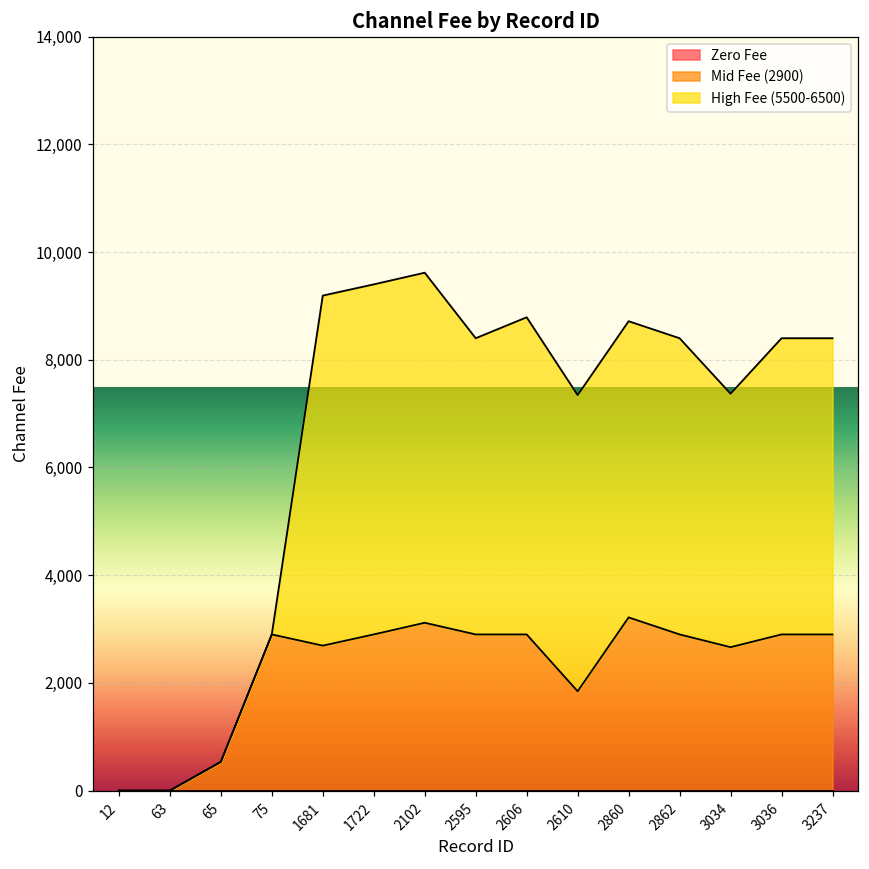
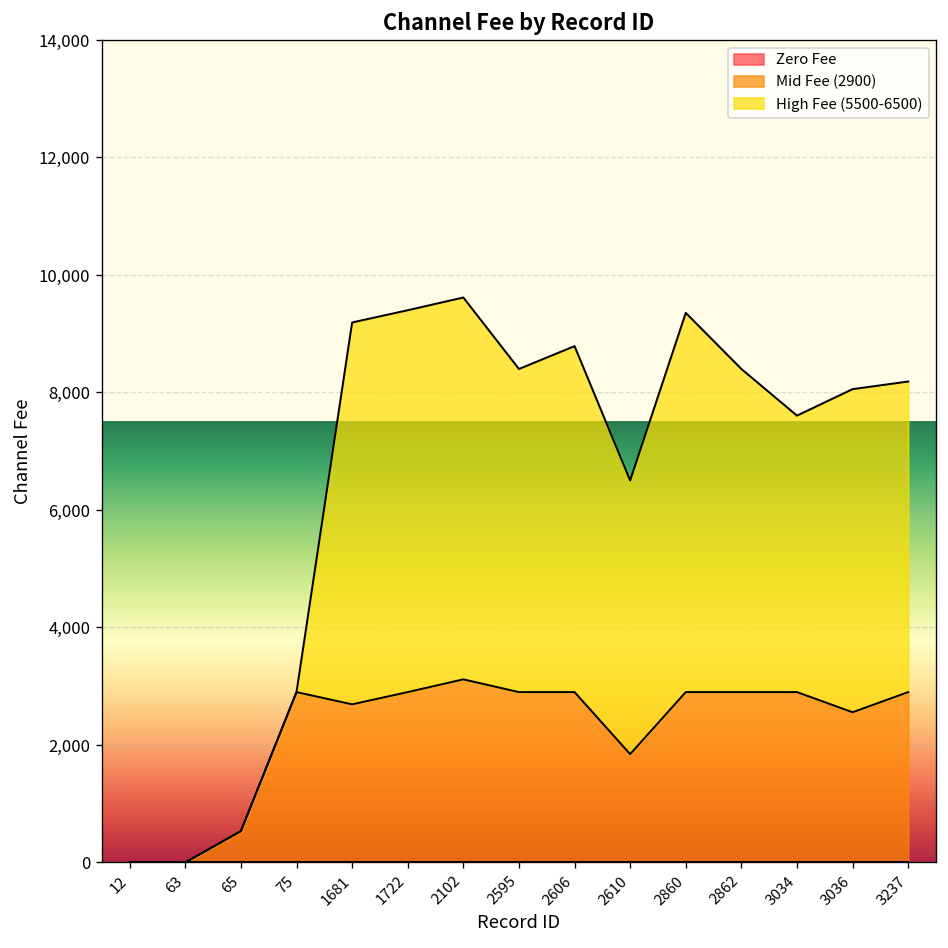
  {
    "Zero Fee": {
      "65": "0",
      "75": "0",
      "1681": "0",
      "1722": "0",
      "2102": "0",
      "2595": "0",
      "2606": "0",
      "2610": "0",
      "2860": "0",
      "2862": "0",
      "3034": "0",
      "3036": "0",
      "3237": "0"
    },
    "Mid Fee (2900)": {
      "1681": "2,700",
      "1722": "2,900",
      "2102": "3,100",
      "2595": "2,900",
      "2606": "2,900",
      "2610": "1,800",
-     "2860": "3,200",
+     "2860": "2,900",
      "2862": "2,900",
-     "3034": "2,700",
-     "3036": "2,900",
+     "3034": "2,900",
+     "3036": "2,600",
      "3237": "2,900"
    },
    "High Fee (5500-6500)": {
      "1681": "6,500",
      "1722": "6,500",
      "2102": "6,500",
      "2595": "5,500",
      "2606": "5,900",
-     "2610": "5,500",
-     "2860": "5,500",
+     "2610": "4,700",
+     "2860": "6,500",
      "2862": "5,500",
      "3034": "4,700",
      "3036": "5,500",
-     "3237": "5,500"
+     "3237": "5,300"
    }
  }
